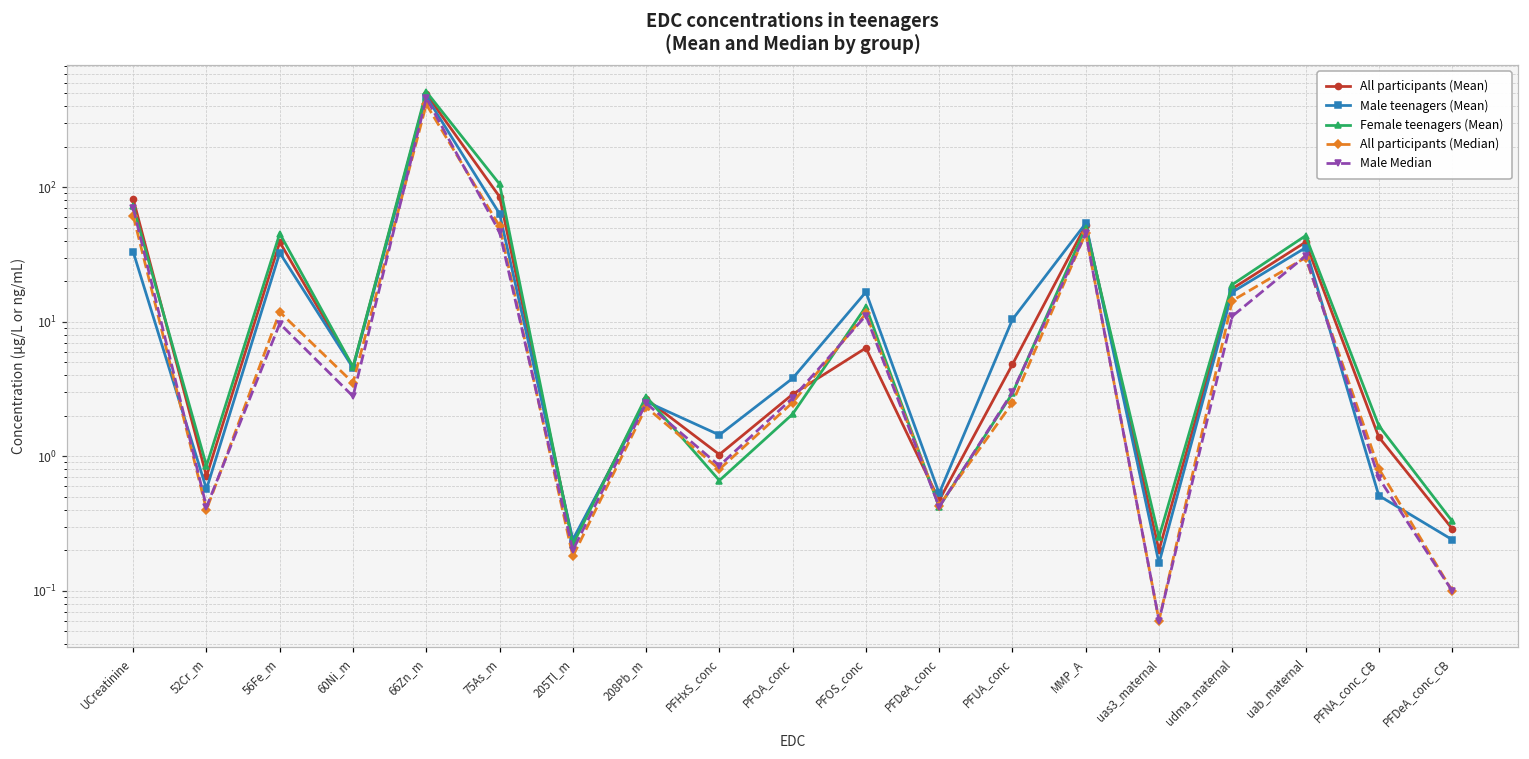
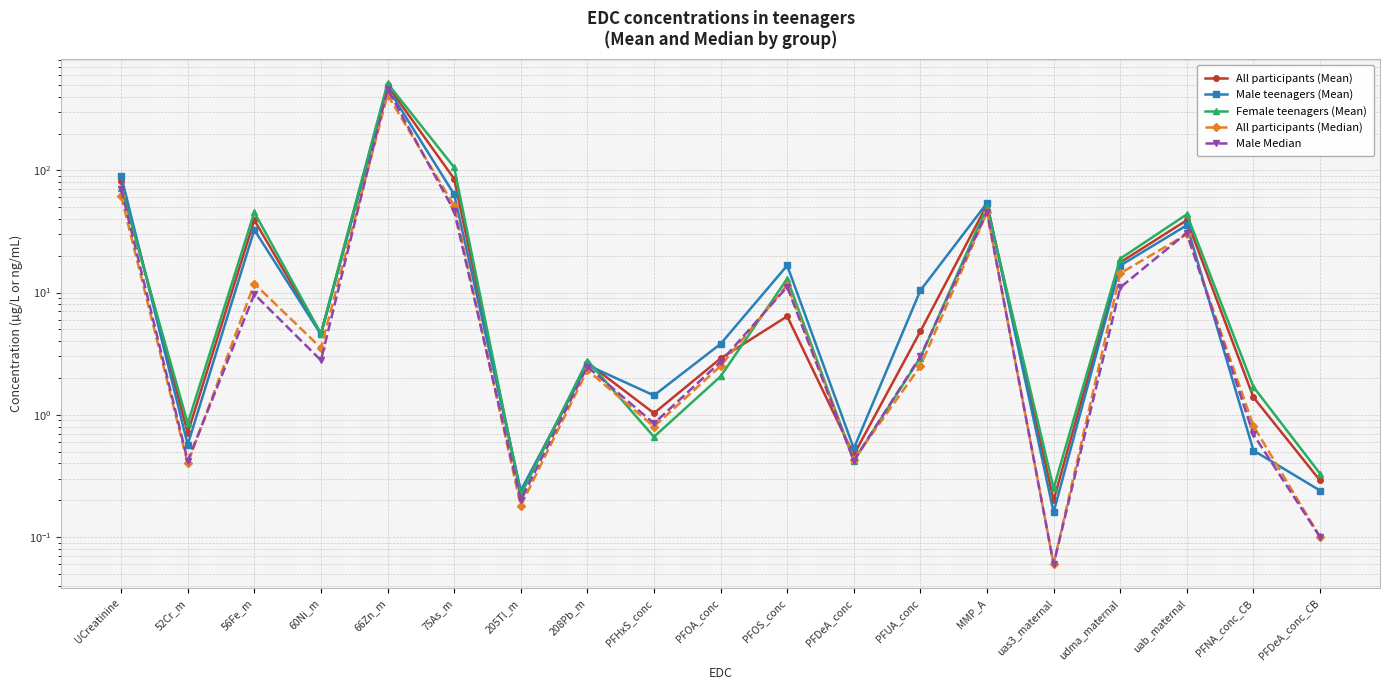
  {
    "All participants (Mean)": {
      "UCreatinine": 80,
      "52Cr_m": 0.7,
      "56Fe_m": 39,
      "75As_m": 90,
      "PFHxS_conc": 1,
      "PFOA_conc": 3,
      "PFOS_conc": 6,
      "PFDeA_conc": 0.47,
      "PFUA_conc": 5,
      "uas3_maternal": 0.20,
      "udma_maternal": 18,
      "uab_maternal": 39,
      "PFNA_conc_CB": 1.4,
      "PFDeA_conc_CB": 0.29
    },
    "Male teenagers (Mean)": {
-     "UCreatinine": 33,
+     "UCreatinine": 90,
      "52Cr_m": 0.6,
      "56Fe_m": 33,
      "75As_m": 60,
      "PFHxS_conc": 1.4,
      "PFOA_conc": 3.8,
      "PFOS_conc": 17,
      "PFDeA_conc": 0.53,
      "PFUA_conc": 10,
      "uas3_maternal": 0.16,
      "udma_maternal": 17,
      "uab_maternal": 36,
      "PFNA_conc_CB": 0.51,
      "PFDeA_conc_CB": 0.24
    },
    "Female teenagers (Mean)": {
      "52Cr_m": 0.9,
      "56Fe_m": 45,
      "75As_m": 110,
      "PFHxS_conc": 0.7,
      "PFOA_conc": 2,
      "PFOS_conc": 13,
      "uas3_maternal": 0.25,
      "udma_maternal": 19,
      "uab_maternal": 44,
      "PFNA_conc_CB": 1.7,
      "PFDeA_conc_CB": 0.33
    },
    "All participants (Median)": {
      "UCreatinine": 60,
      "52Cr_m": 0.40,
      "56Fe_m": 12,
      "60Ni_m": 3.5,
      "66Zn_m": 410,
      "75As_m": 51,
      "205Tl_m": 0.18,
      "208Pb_m": 2.3,
      "PFHxS_conc": 0.8,
      "PFOA_conc": 2.5,
      "PFUA_conc": 2.5,
      "udma_maternal": 14,
      "PFNA_conc_CB": 0.8
    },
    "Male Median": {
      "52Cr_m": 0.42,
      "56Fe_m": 10,
      "60Ni_m": 2.8,
      "75As_m": 47,
      "205Tl_m": 0.20,
      "PFHxS_conc": 0.9,
      "PFOA_conc": 2.7,
      "udma_maternal": 11,
      "PFNA_conc_CB": 0.7
    }
  }
